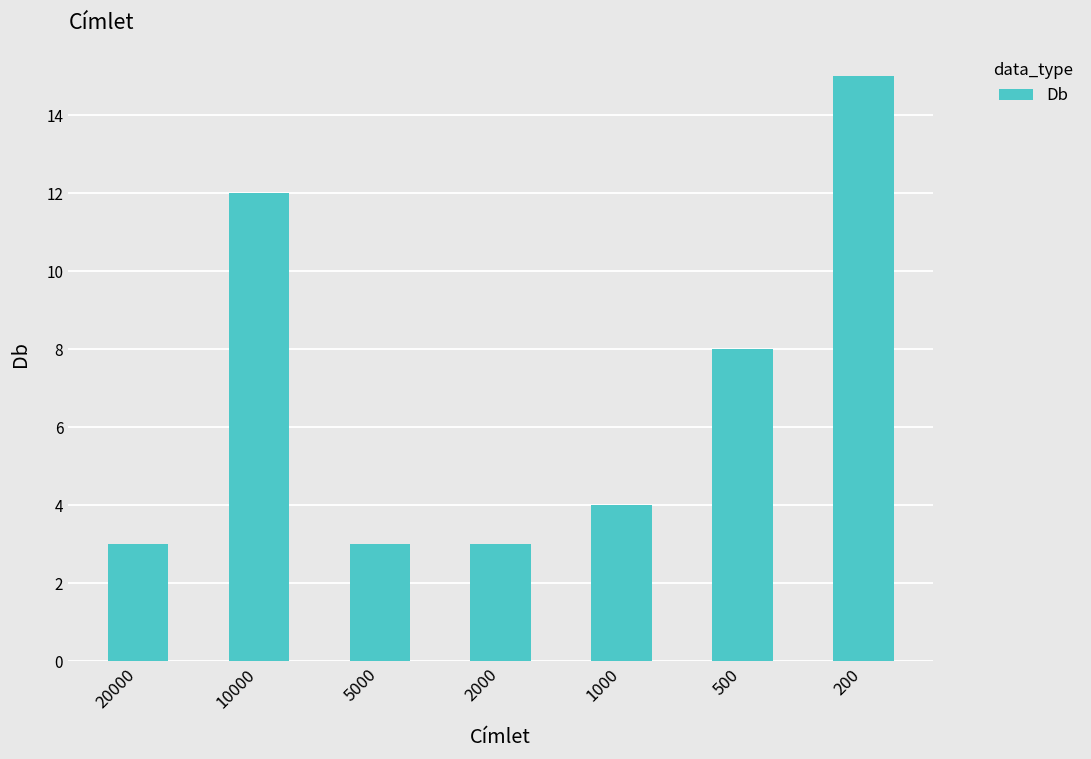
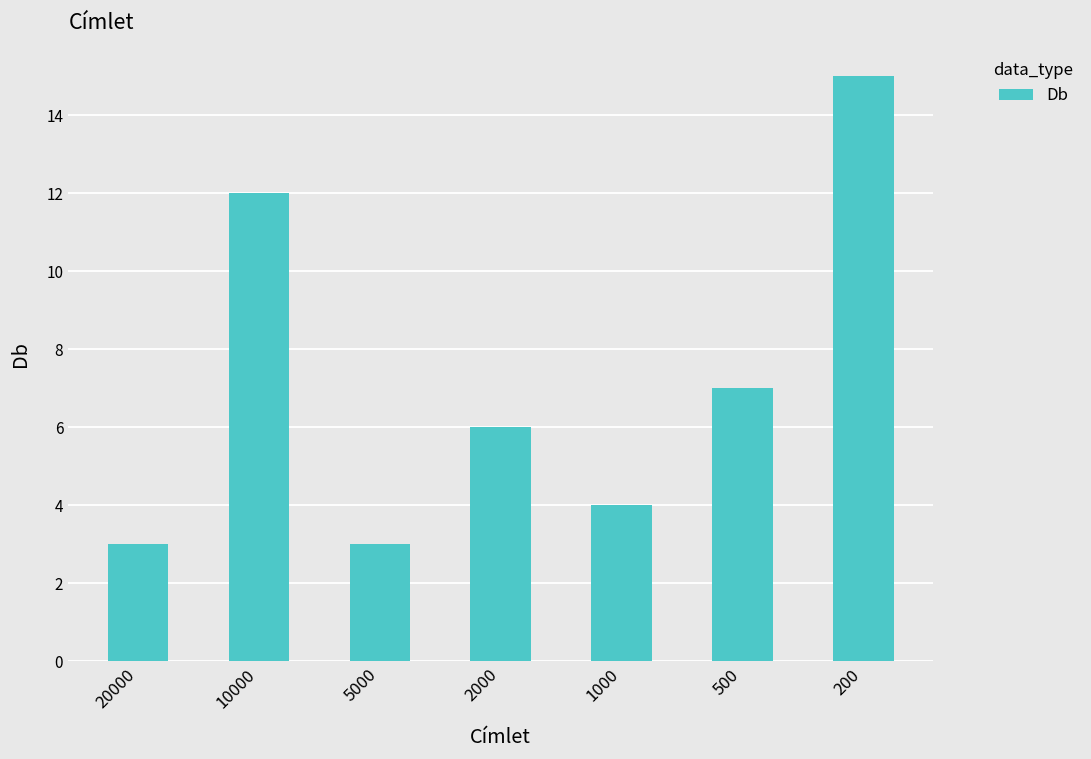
  {
    "20000": 3,
    "10000": 12,
    "5000": 3,
-   "2000": 3,
+   "2000": 6,
    "1000": 4,
-   "500": 8,
+   "500": 7,
    "200": 15
  }
